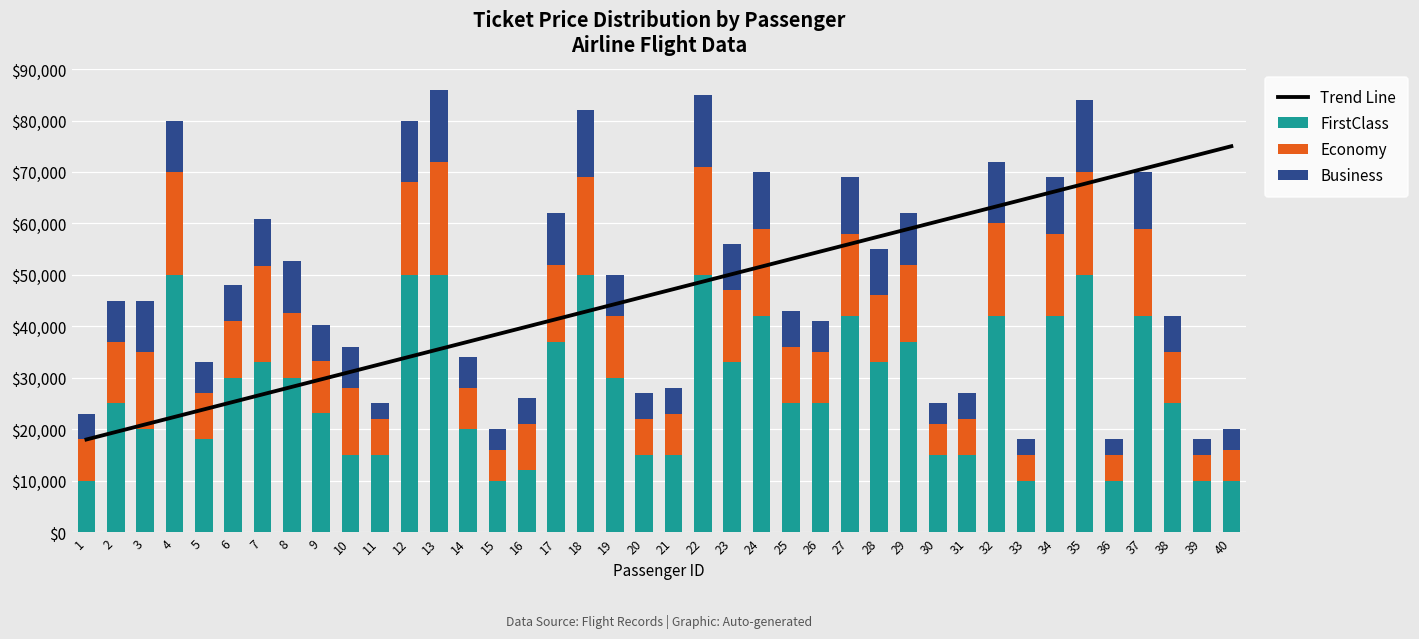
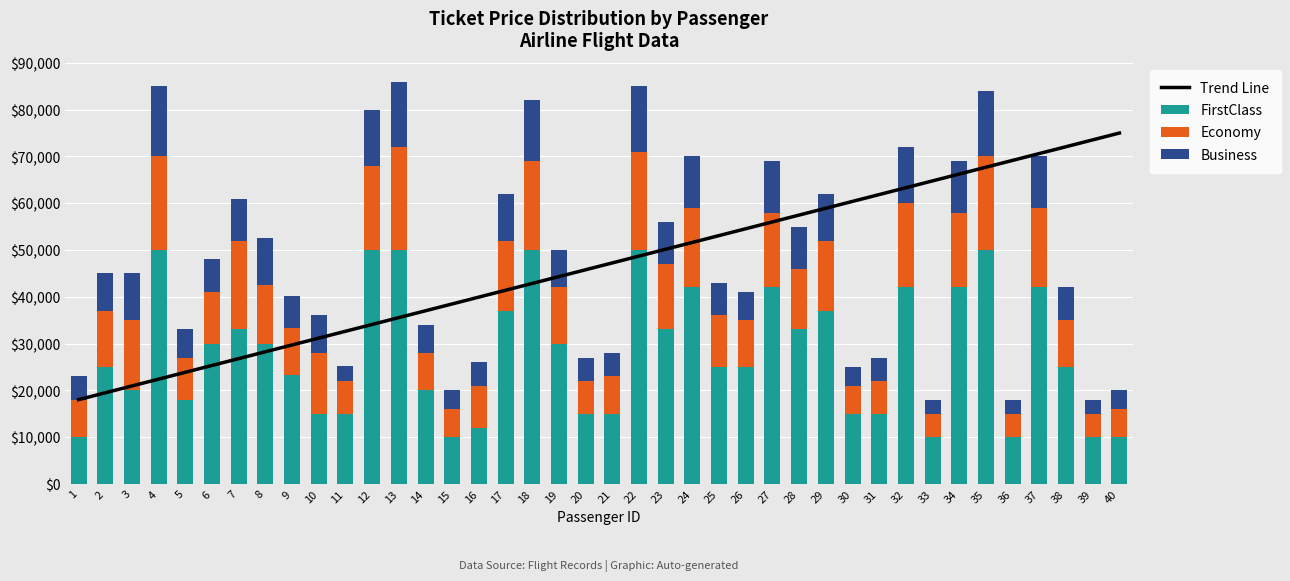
  {
    "Trend Line": {
      "1": "$18,000",
      "2": "$19,000",
      "3": "$21,000",
      "4": "$22,000",
      "5": "$24,000",
      "6": "$25,000",
      "7": "$27,000",
      "8": "$28,000",
      "9": "$30,000",
      "10": "$31,000",
      "11": "$33,000",
      "12": "$34,000",
      "13": "$36,000",
      "14": "$37,000",
      "15": "$38,000",
      "16": "$40,000",
      "17": "$41,000",
      "18": "$43,000",
      "19": "$44,000",
      "20": "$46,000",
      "21": "$47,000",
      "22": "$49,000",
      "23": "$50,000",
      "24": "$52,000",
      "25": "$53,000",
      "26": "$55,000",
      "27": "$56,000",
      "28": "$57,000",
      "29": "$59,000",
      "30": "$60,000",
      "31": "$62,000",
      "32": "$63,000",
      "33": "$65,000",
      "34": "$66,000",
      "35": "$68,000",
      "36": "$69,000",
      "37": "$71,000",
      "38": "$72,000",
      "39": "$74,000",
      "40": "$75,000"
    },
    "FirstClass": {
      "1": "$10,000",
      "2": "$25,000",
      "3": "$20,000",
      "4": "$50,000",
      "5": "$18,000",
      "6": "$30,000",
      "7": "$33,000",
      "8": "$30,000",
      "9": "$23,000",
      "10": "$15,000",
      "11": "$15,000",
      "12": "$50,000",
      "13": "$50,000",
      "14": "$20,000",
      "15": "$10,000",
      "16": "$12,000",
      "17": "$37,000",
      "18": "$50,000",
      "19": "$30,000",
      "20": "$15,000",
      "21": "$15,000",
      "22": "$50,000",
      "23": "$33,000",
      "24": "$42,000",
      "25": "$25,000",
      "26": "$25,000",
      "27": "$42,000",
      "28": "$33,000",
      "29": "$37,000",
      "30": "$15,000",
      "31": "$15,000",
      "32": "$42,000",
      "33": "$10,000",
      "34": "$42,000",
      "35": "$50,000",
      "36": "$10,000",
      "37": "$42,000",
      "38": "$25,000",
      "39": "$10,000",
      "40": "$10,000"
    },
    "Economy": {
      "1": "$8,000",
      "2": "$12,000",
      "3": "$15,000",
      "4": "$20,000",
      "5": "$9,000",
      "6": "$11,000",
      "7": "$19,000",
      "8": "$13,000",
      "9": "$10,000",
      "10": "$13,000",
      "11": "$7,000",
      "12": "$18,000",
      "13": "$22,000",
      "14": "$8,000",
      "15": "$6,000",
      "16": "$9,000",
      "17": "$15,000",
      "18": "$19,000",
      "19": "$12,000",
      "20": "$7,000",
      "21": "$8,000",
      "22": "$21,000",
      "23": "$14,000",
      "24": "$17,000",
      "25": "$11,000",
      "26": "$10,000",
      "27": "$16,000",
      "28": "$13,000",
      "29": "$15,000",
      "30": "$6,000",
      "31": "$7,000",
      "32": "$18,000",
      "33": "$5,000",
      "34": "$16,000",
      "35": "$20,000",
      "36": "$5,000",
      "37": "$17,000",
      "38": "$10,000",
      "39": "$5,000",
      "40": "$6,000"
    },
    "Business": {
      "1": "$5,000",
      "2": "$8,000",
      "3": "$10,000",
-     "4": "$10,000",
+     "4": "$15,000",
      "5": "$6,000",
      "6": "$7,000",
      "7": "$9,000",
      "8": "$10,000",
      "9": "$7,000",
      "10": "$8,000",
      "11": "$3,000",
      "12": "$12,000",
      "13": "$14,000",
      "14": "$6,000",
      "15": "$4,000",
      "16": "$5,000",
      "17": "$10,000",
      "18": "$13,000",
      "19": "$8,000",
      "20": "$5,000",
      "21": "$5,000",
      "22": "$14,000",
      "23": "$9,000",
      "24": "$11,000",
      "25": "$7,000",
      "26": "$6,000",
      "27": "$11,000",
      "28": "$9,000",
      "29": "$10,000",
      "30": "$4,000",
      "31": "$5,000",
      "32": "$12,000",
      "33": "$3,000",
      "34": "$11,000",
      "35": "$14,000",
      "36": "$3,000",
      "37": "$11,000",
      "38": "$7,000",
      "39": "$3,000",
      "40": "$4,000"
    }
  }
